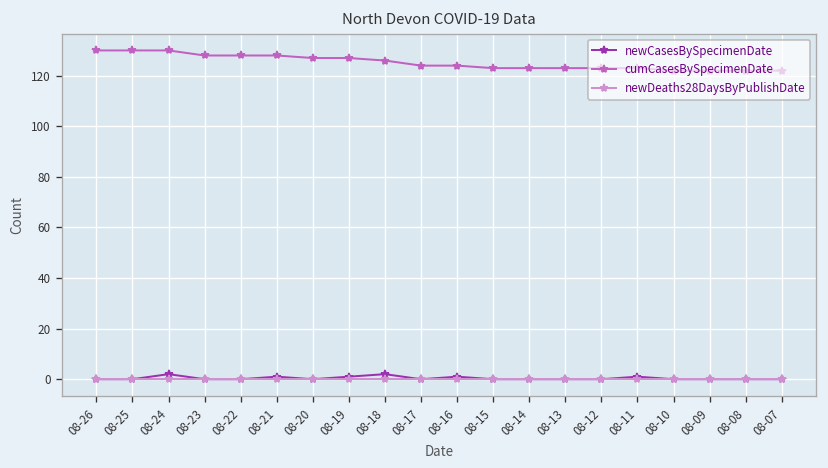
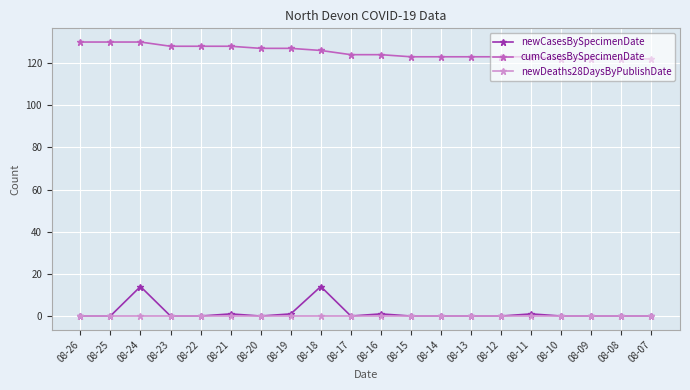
  {
    "newCasesBySpecimenDate": {
-     "08-24": 2,
-     "08-18": 2
+     "08-24": 14,
+     "08-18": 14
    }
  }
